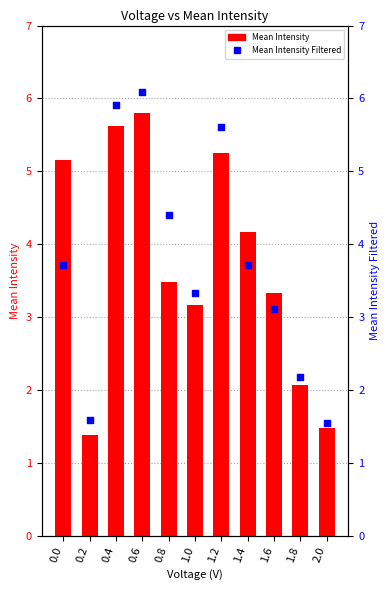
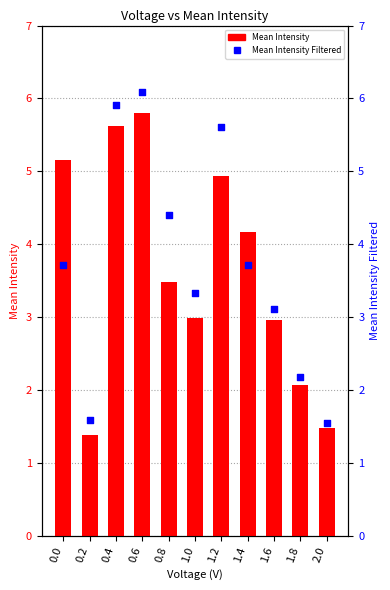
  {
    "Mean Intensity": {
      "0.0": 5.2,
      "0.2": 1.4,
      "0.4": 5.6,
      "0.6": 5.8,
      "0.8": 3.5,
-     "1.0": 3.2,
-     "1.2": 5.3,
+     "1.0": 3.0,
+     "1.2": 4.9,
      "1.4": 4.2,
-     "1.6": 3.3,
+     "1.6": 3.0,
      "1.8": 2.1,
      "2.0": 1.5
    }
  }
